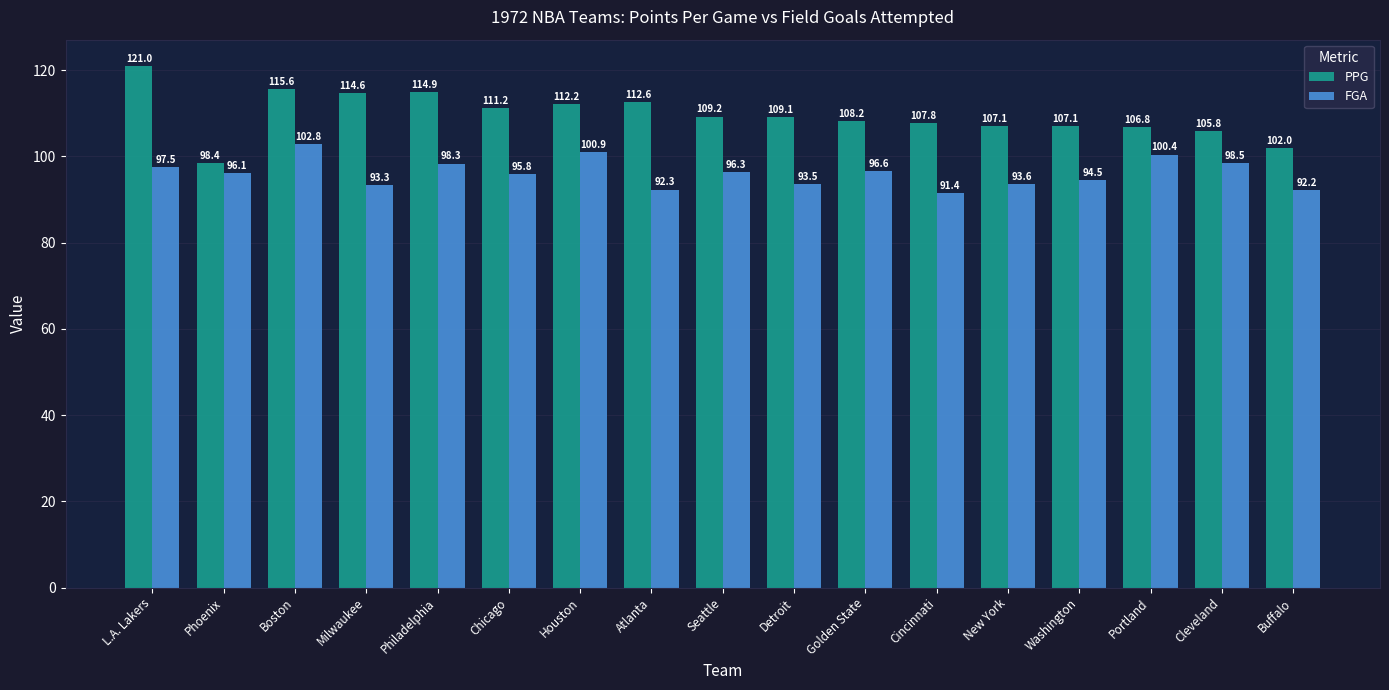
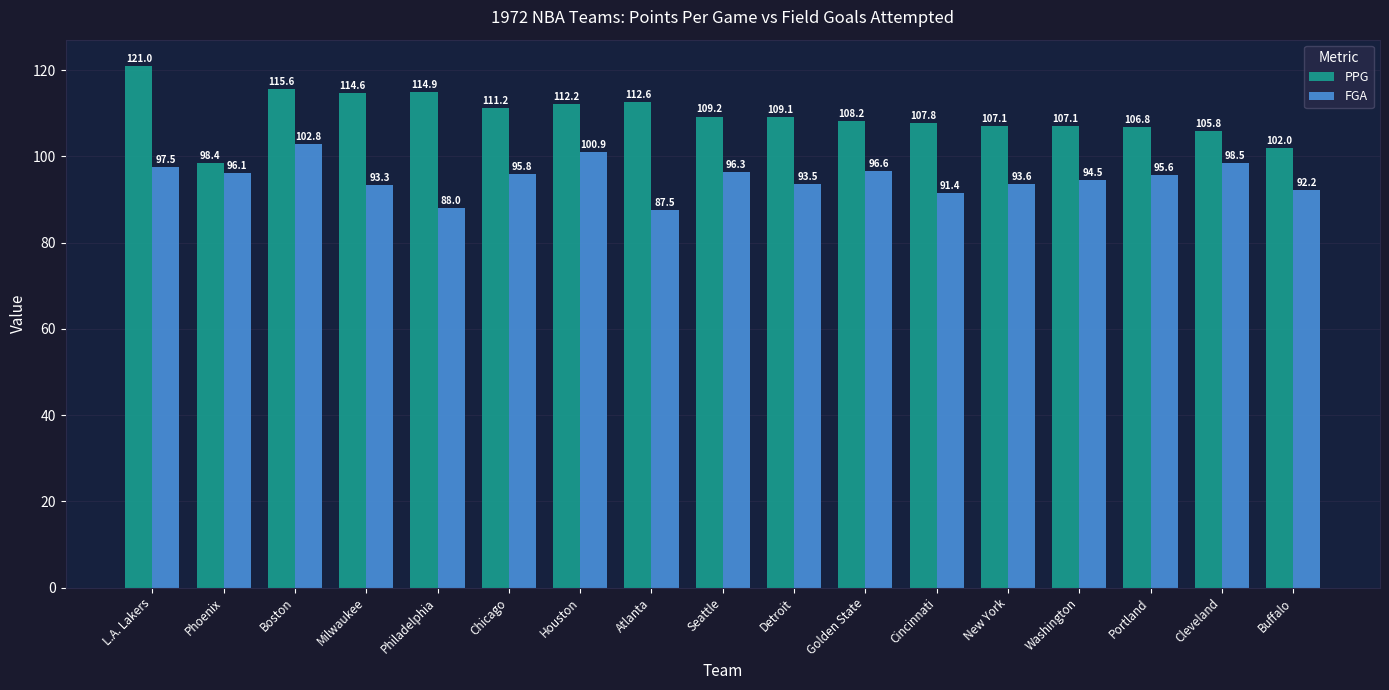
  {
    "PPG": {
      "L.A. Lakers": 121.0,
      "Phoenix": 98.4,
      "Boston": 115.6,
      "Milwaukee": 114.6,
      "Philadelphia": 114.9,
      "Chicago": 111.2,
      "Houston": 112.2,
      "Atlanta": 112.6,
      "Seattle": 109.2,
      "Detroit": 109.1,
      "Golden State": 108.2,
      "Cincinnati": 107.8,
      "New York": 107.1,
      "Washington": 107.1,
      "Portland": 106.8,
      "Cleveland": 105.8,
      "Buffalo": 102.0
    },
    "FGA": {
      "L.A. Lakers": 97.5,
      "Phoenix": 96.1,
      "Boston": 102.8,
      "Milwaukee": 93.3,
-     "Philadelphia": 98.3,
+     "Philadelphia": 88.0,
      "Chicago": 95.8,
      "Houston": 100.9,
-     "Atlanta": 92.3,
+     "Atlanta": 87.5,
      "Seattle": 96.3,
      "Detroit": 93.5,
      "Golden State": 96.6,
      "Cincinnati": 91.4,
      "New York": 93.6,
      "Washington": 94.5,
-     "Portland": 100.4,
+     "Portland": 95.6,
      "Cleveland": 98.5,
      "Buffalo": 92.2
    }
  }
